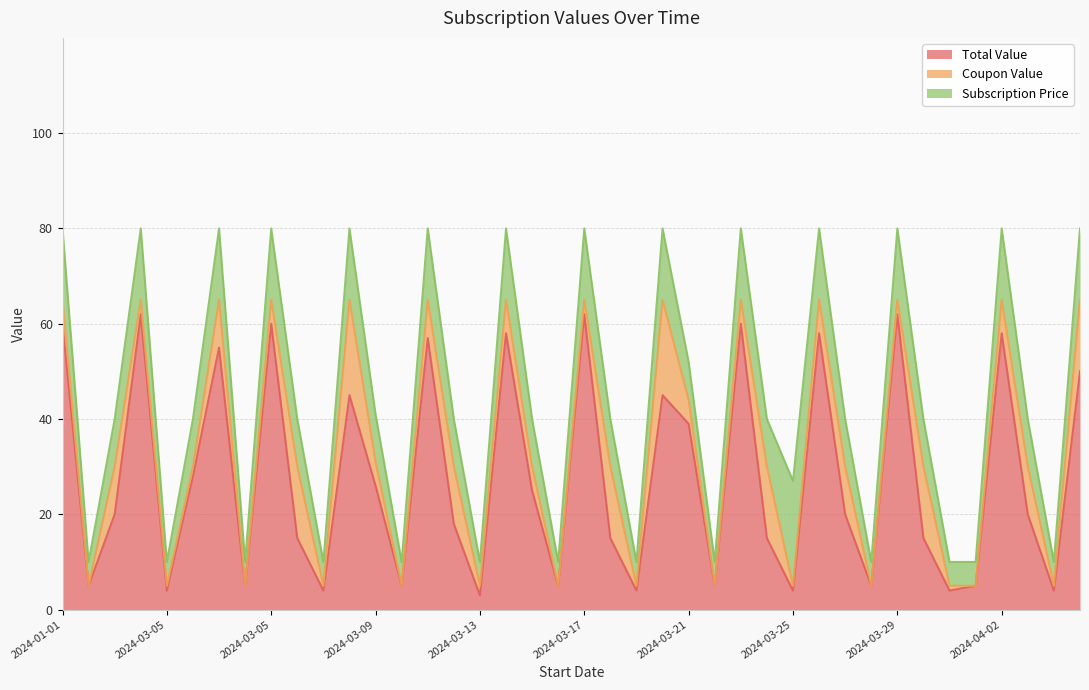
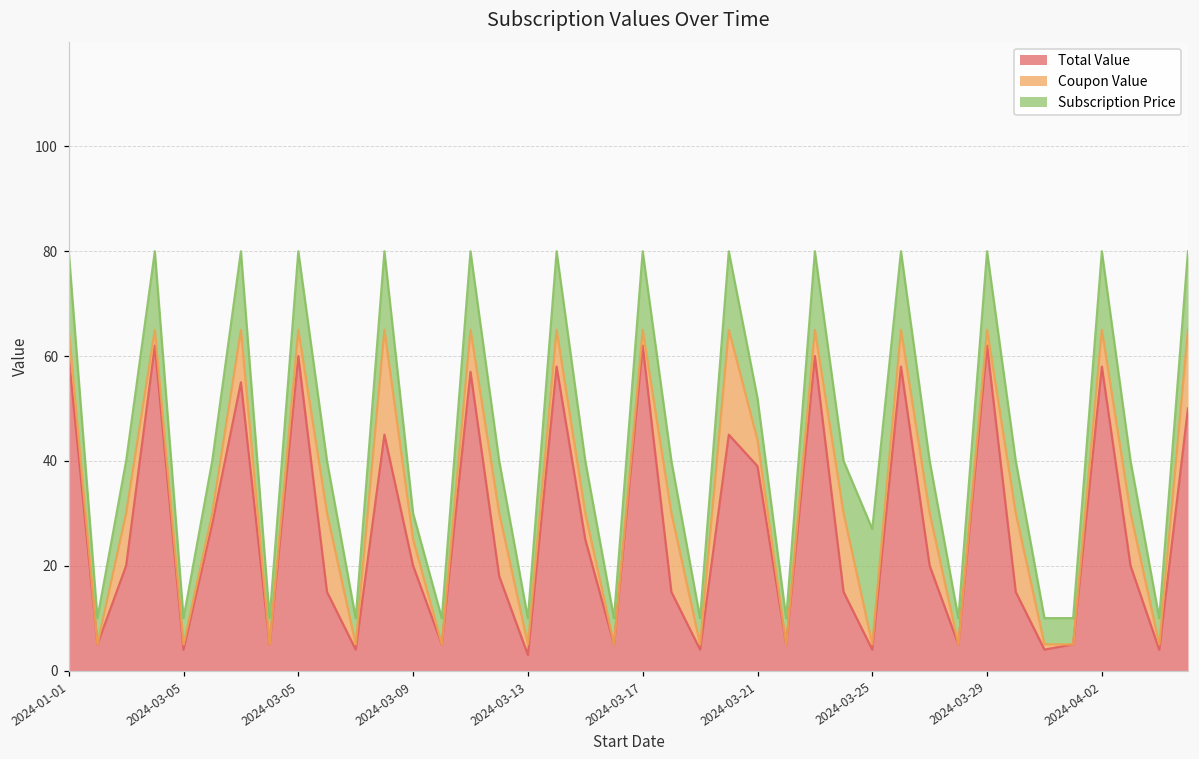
  {
    "Total Value": {
      "2024-01-01": 60,
-     "2024-03-09": 26,
+     "2024-03-09": 20,
      "2024-03-13": 3,
      "2024-03-17": 62,
      "2024-03-21": 39,
      "2024-03-25": 4,
      "2024-03-29": 62,
      "2024-04-02": 58
    },
    "Coupon Value": {
      "2024-01-01": 5,
      "2024-03-09": 5,
      "2024-03-13": 2,
      "2024-03-17": 3,
      "2024-03-21": 5,
      "2024-03-25": 1,
      "2024-03-29": 3,
      "2024-04-02": 7
    },
    "Subscription Price": {
      "2024-01-01": 15,
-     "2024-03-09": 10,
+     "2024-03-09": 5,
      "2024-03-13": 5,
      "2024-03-17": 15,
      "2024-03-21": 8,
      "2024-03-25": 22,
      "2024-03-29": 15,
      "2024-04-02": 15
    }
  }
